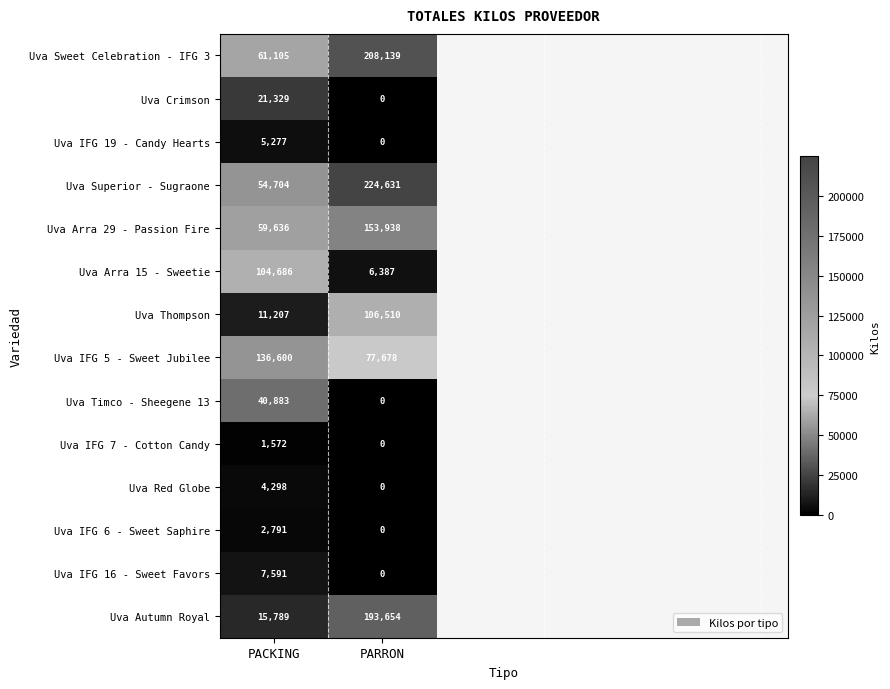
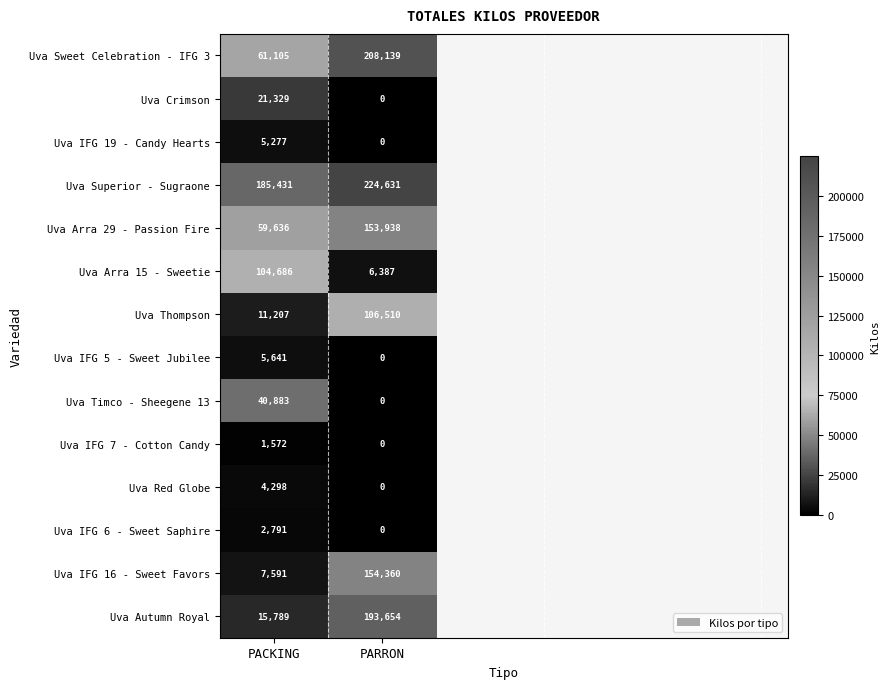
  {
    "Uva Sweet Celebration - IFG 3": {
      "PACKING": "61,105",
      "PARRON": "208,139"
    },
    "Uva Crimson": {
      "PACKING": "21,329",
      "PARRON": "0"
    },
    "Uva IFG 19 - Candy Hearts": {
      "PACKING": "5,277",
      "PARRON": "0"
    },
    "Uva Superior - Sugraone": {
-     "PACKING": "54,704",
+     "PACKING": "185,431",
      "PARRON": "224,631"
    },
    "Uva Arra 29 - Passion Fire": {
      "PACKING": "59,636",
      "PARRON": "153,938"
    },
    "Uva Arra 15 - Sweetie": {
      "PACKING": "104,686",
      "PARRON": "6,387"
    },
    "Uva Thompson": {
      "PACKING": "11,207",
      "PARRON": "106,510"
    },
    "Uva IFG 5 - Sweet Jubilee": {
-     "PACKING": "136,600",
-     "PARRON": "77,678"
+     "PACKING": "5,641",
+     "PARRON": "0"
    },
    "Uva Timco - Sheegene 13": {
      "PACKING": "40,883",
      "PARRON": "0"
    },
    "Uva IFG 7 - Cotton Candy": {
      "PACKING": "1,572",
      "PARRON": "0"
    },
    "Uva Red Globe": {
      "PACKING": "4,298",
      "PARRON": "0"
    },
    "Uva IFG 6 - Sweet Saphire": {
      "PACKING": "2,791",
      "PARRON": "0"
    },
    "Uva IFG 16 - Sweet Favors": {
      "PACKING": "7,591",
-     "PARRON": "0"
+     "PARRON": "154,360"
    },
    "Uva Autumn Royal": {
      "PACKING": "15,789",
      "PARRON": "193,654"
    }
  }
